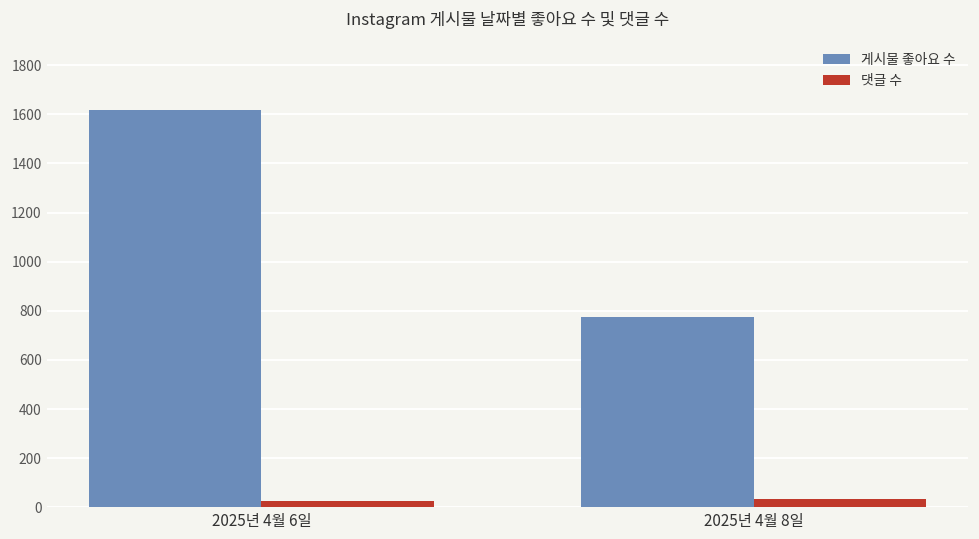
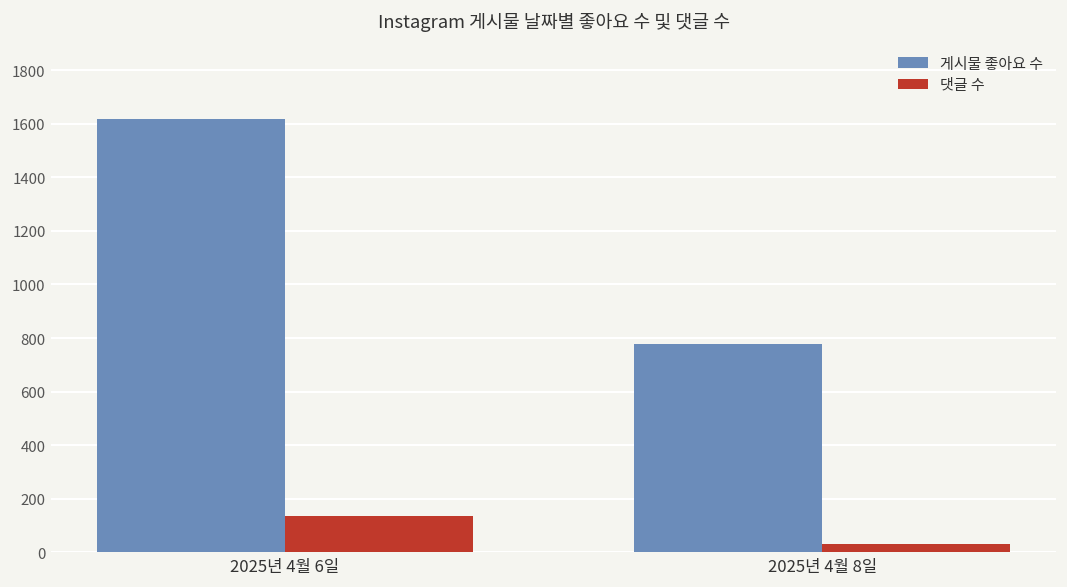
  {
    "게시물 좋아요 수": {
      "2025년 4월 6일": 1620,
      "2025년 4월 8일": 780
    },
    "댓글 수": {
-     "2025년 4월 6일": 30,
+     "2025년 4월 6일": 140,
      "2025년 4월 8일": 30
    }
  }
